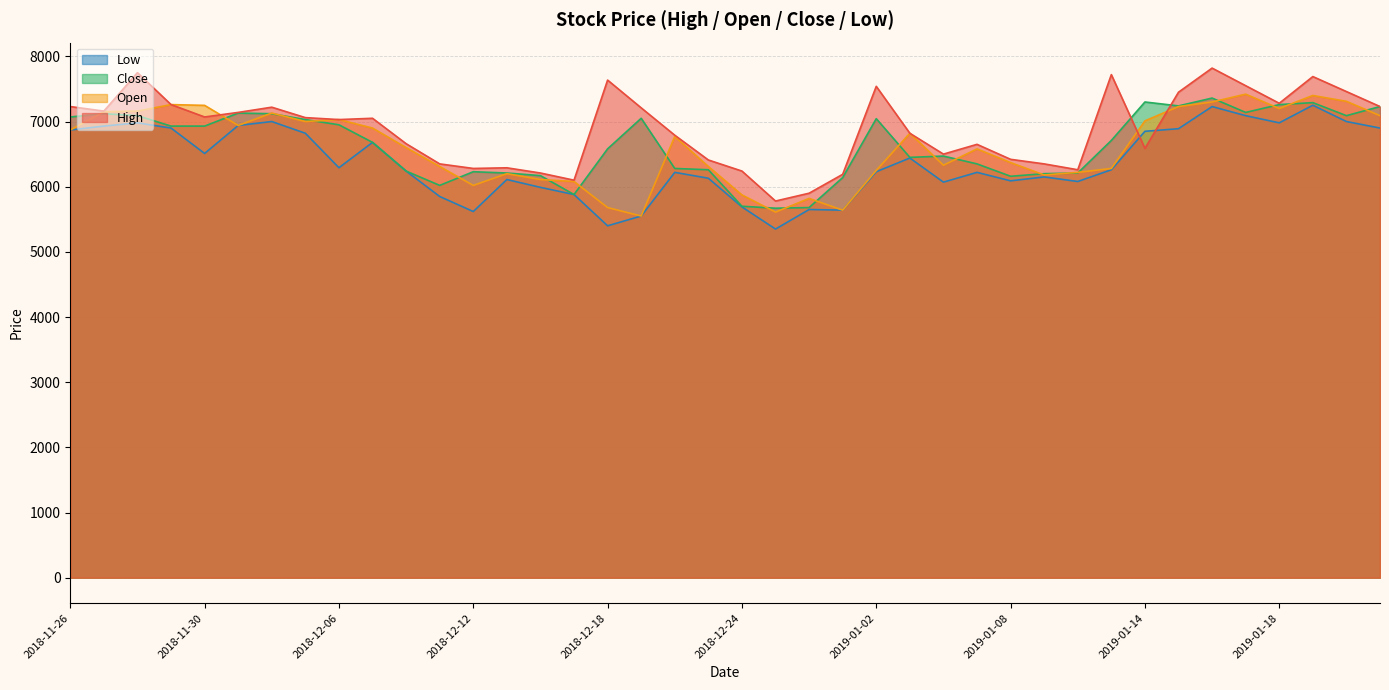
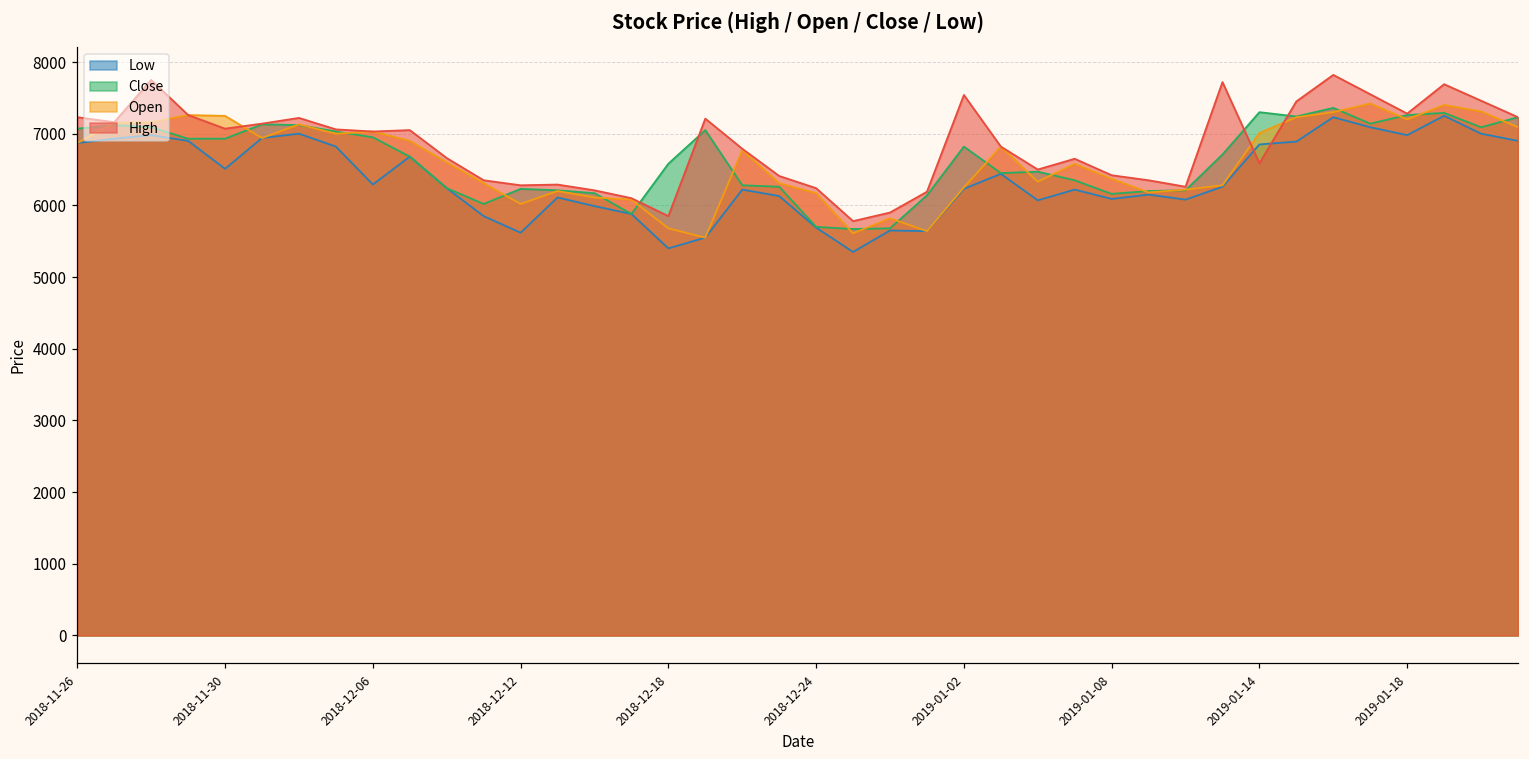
  {
    "Low": {
      "2018-11-30": 6500,
      "2018-12-06": 6300,
      "2018-12-12": 5600,
      "2018-12-18": 5400,
      "2019-01-08": 6100,
      "2019-01-14": 6900,
      "2019-01-18": 7000
    },
    "Close": {
      "2018-11-26": 7100,
      "2018-11-30": 6900,
      "2018-12-06": 7000,
      "2018-12-12": 6200,
      "2018-12-18": 6600,
-     "2019-01-02": 7000,
+     "2019-01-02": 6800,
      "2019-01-08": 6200,
      "2019-01-14": 7300
    },
    "Open": {
      "2018-11-30": 7200,
      "2018-12-12": 6000,
      "2018-12-18": 5700,
-     "2018-12-24": 5900,
+     "2018-12-24": 6200,
      "2019-01-08": 6400,
      "2019-01-14": 7000,
      "2019-01-18": 7200
    },
    "High": {
      "2018-11-26": 7200,
      "2018-11-30": 7100,
      "2018-12-12": 6300,
-     "2018-12-18": 7600,
+     "2018-12-18": 5900,
      "2018-12-24": 6200,
      "2019-01-02": 7500,
      "2019-01-08": 6400,
      "2019-01-14": 6600
    }
  }
